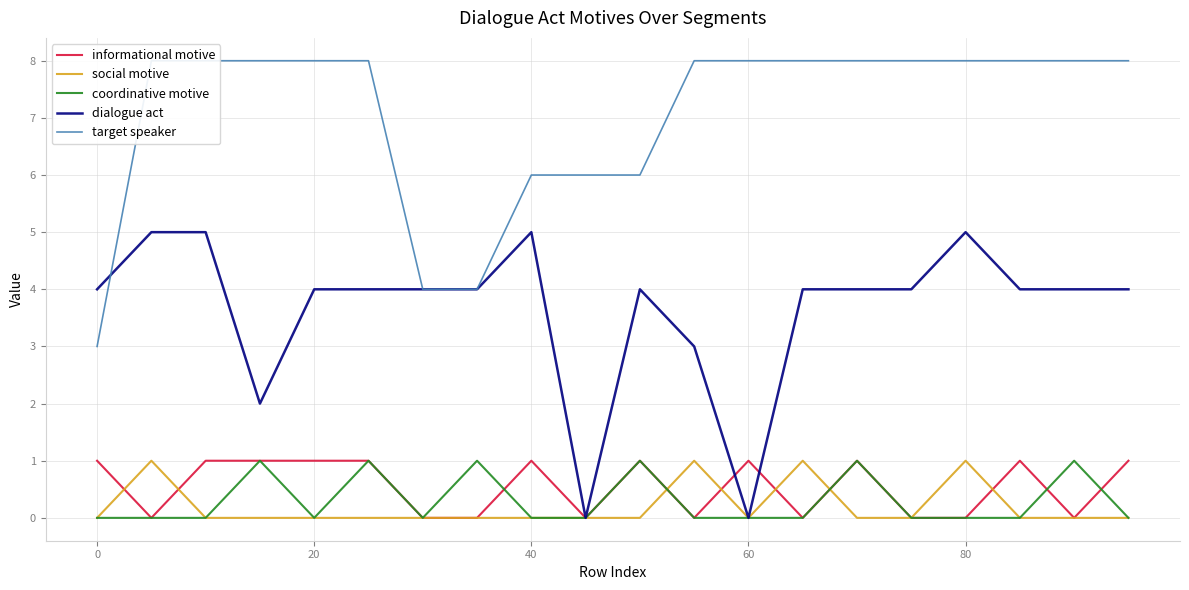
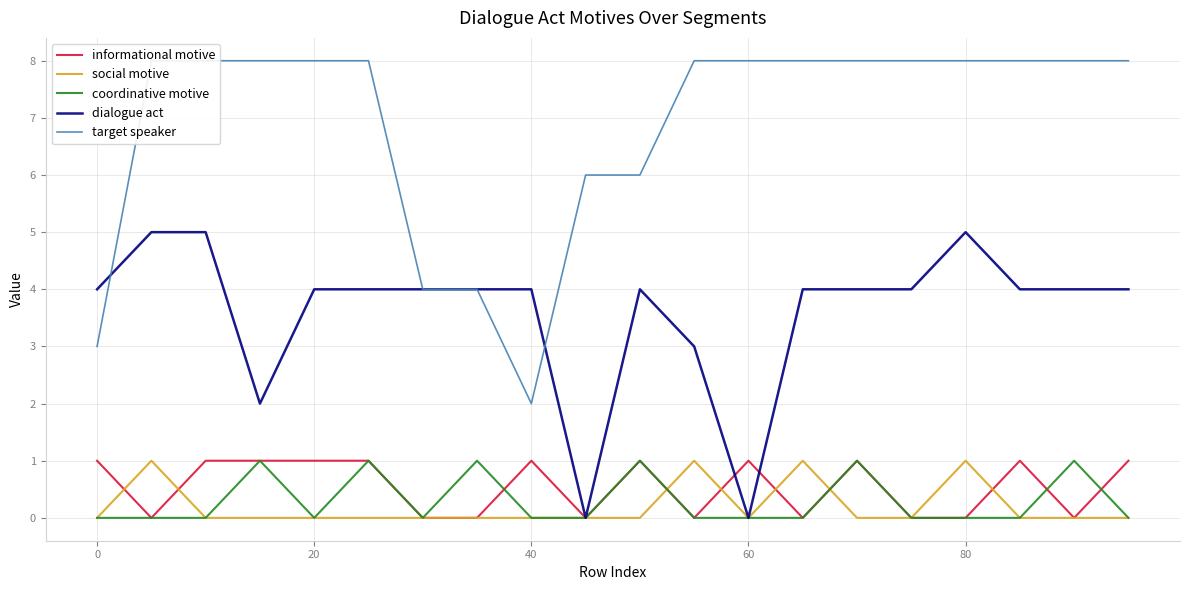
  {
    "informational motive": {
      "0": 1,
      "20": 1,
      "40": 1,
      "60": 1
    },
    "social motive": {
      "80": 1
    },
    "dialogue act": {
      "0": 4,
      "20": 4,
-     "40": 5,
+     "40": 4,
      "80": 5
    },
    "target speaker": {
      "0": 3,
      "20": 8,
-     "40": 6,
+     "40": 2,
      "60": 8,
      "80": 8
    }
  }
